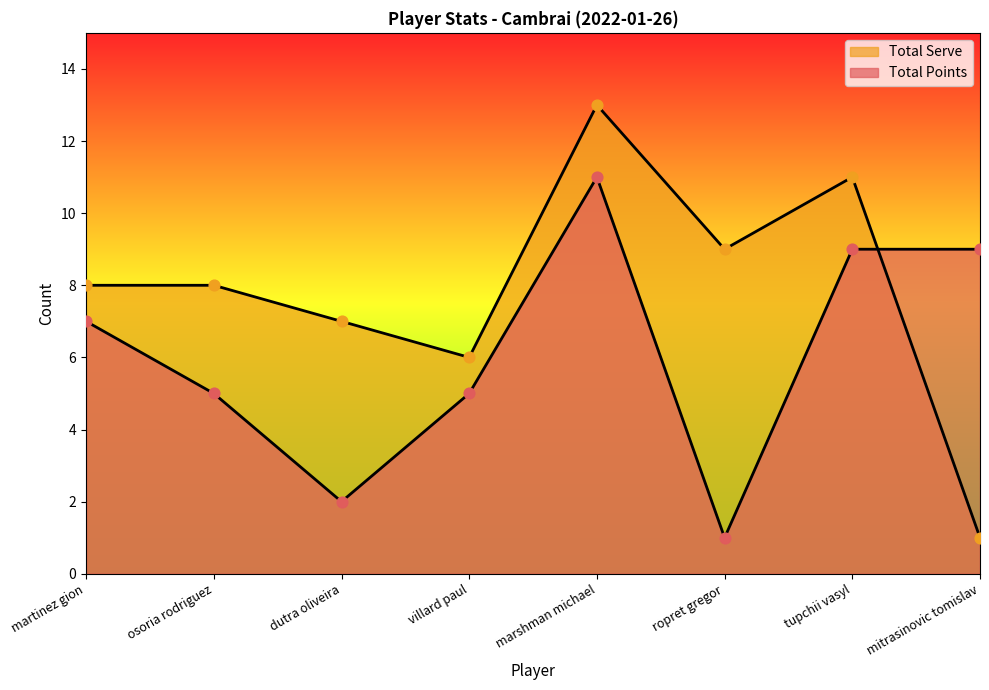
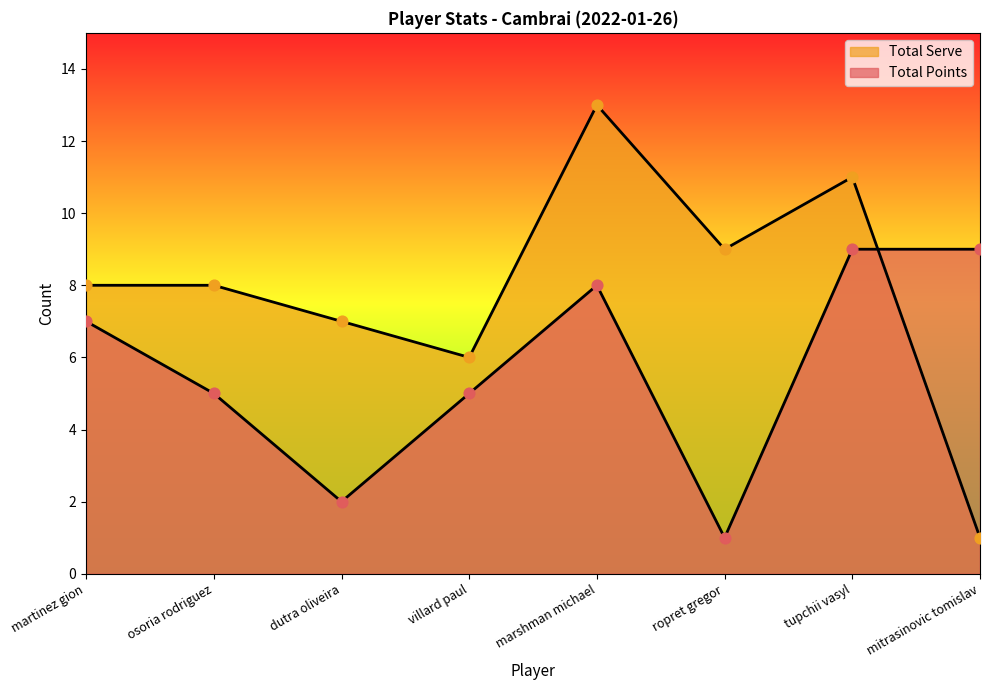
  {
    "Total Serve": {
      "martinez gion": 8,
      "osoria rodriguez": 8,
      "dutra oliveira": 7,
      "villard paul": 6,
      "marshman michael": 13,
      "ropret gregor": 9,
      "tupchii vasyl": 11,
      "mitrasinovic tomislav": 1
    },
    "Total Points": {
      "martinez gion": 7,
      "osoria rodriguez": 5,
      "dutra oliveira": 2,
      "villard paul": 5,
-     "marshman michael": 11,
+     "marshman michael": 8,
      "ropret gregor": 1,
      "tupchii vasyl": 9,
      "mitrasinovic tomislav": 9
    }
  }
